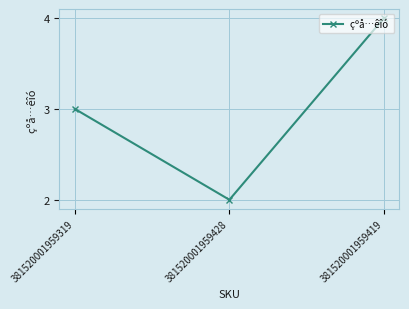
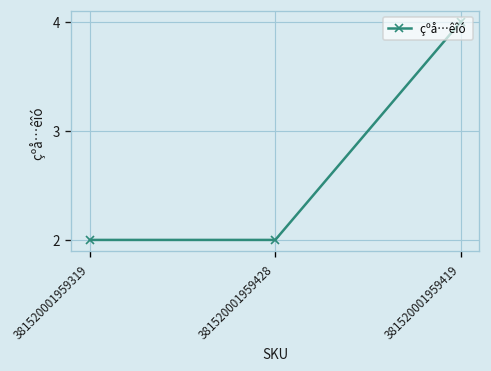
  {
-   "381520001959319": 3,
+   "381520001959319": 2,
    "381520001959428": 2
  }
